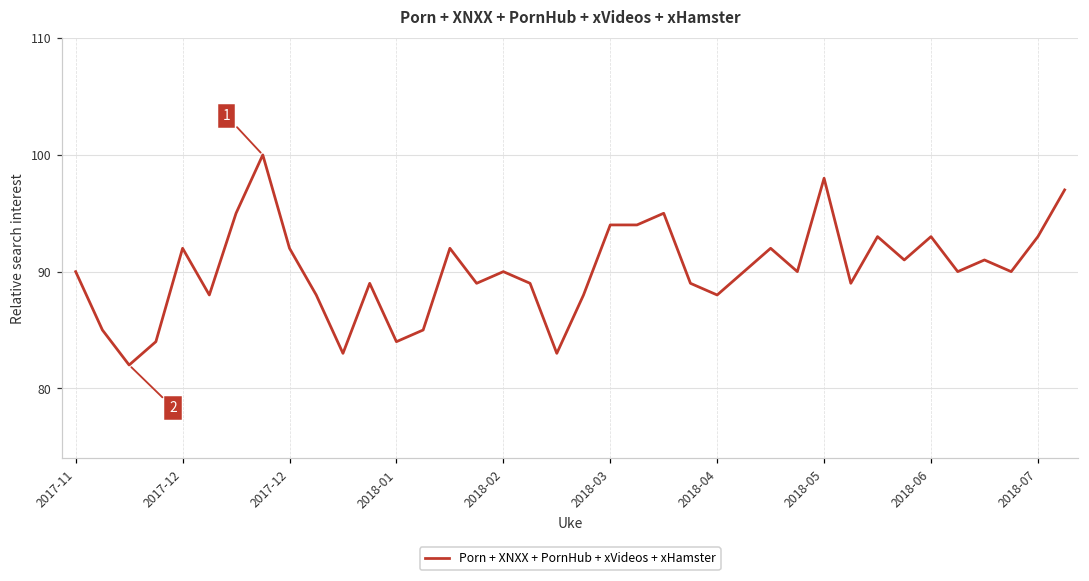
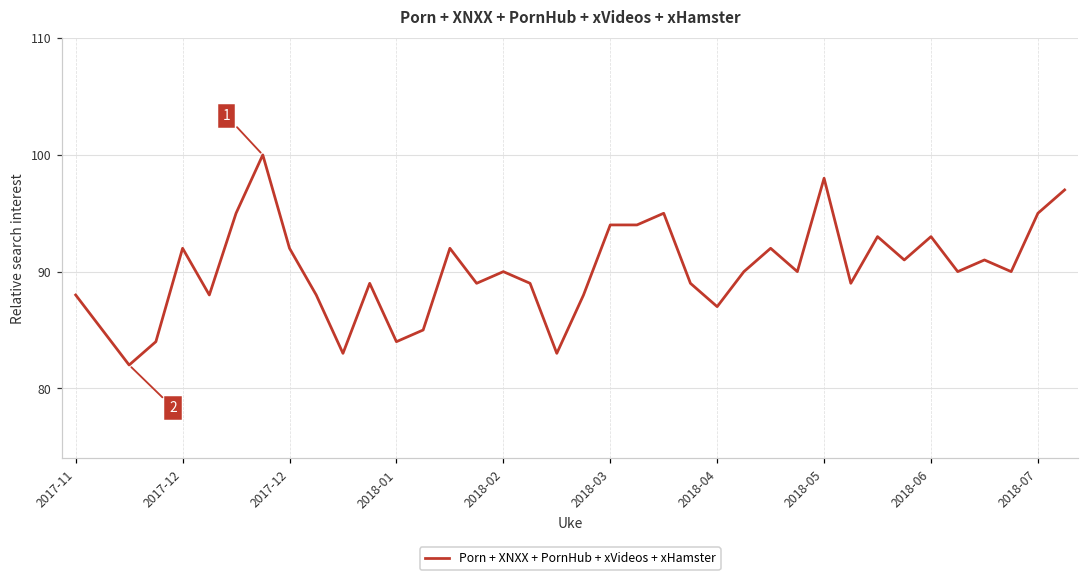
  {
-   "2017-11": 90,
+   "2017-11": 88,
    "2018-01": 84,
    "2018-02": 90,
    "2018-03": 94,
-   "2018-04": 88,
+   "2018-04": 87,
    "2018-05": 98,
    "2018-06": 93,
-   "2018-07": 93
+   "2018-07": 95
  }
